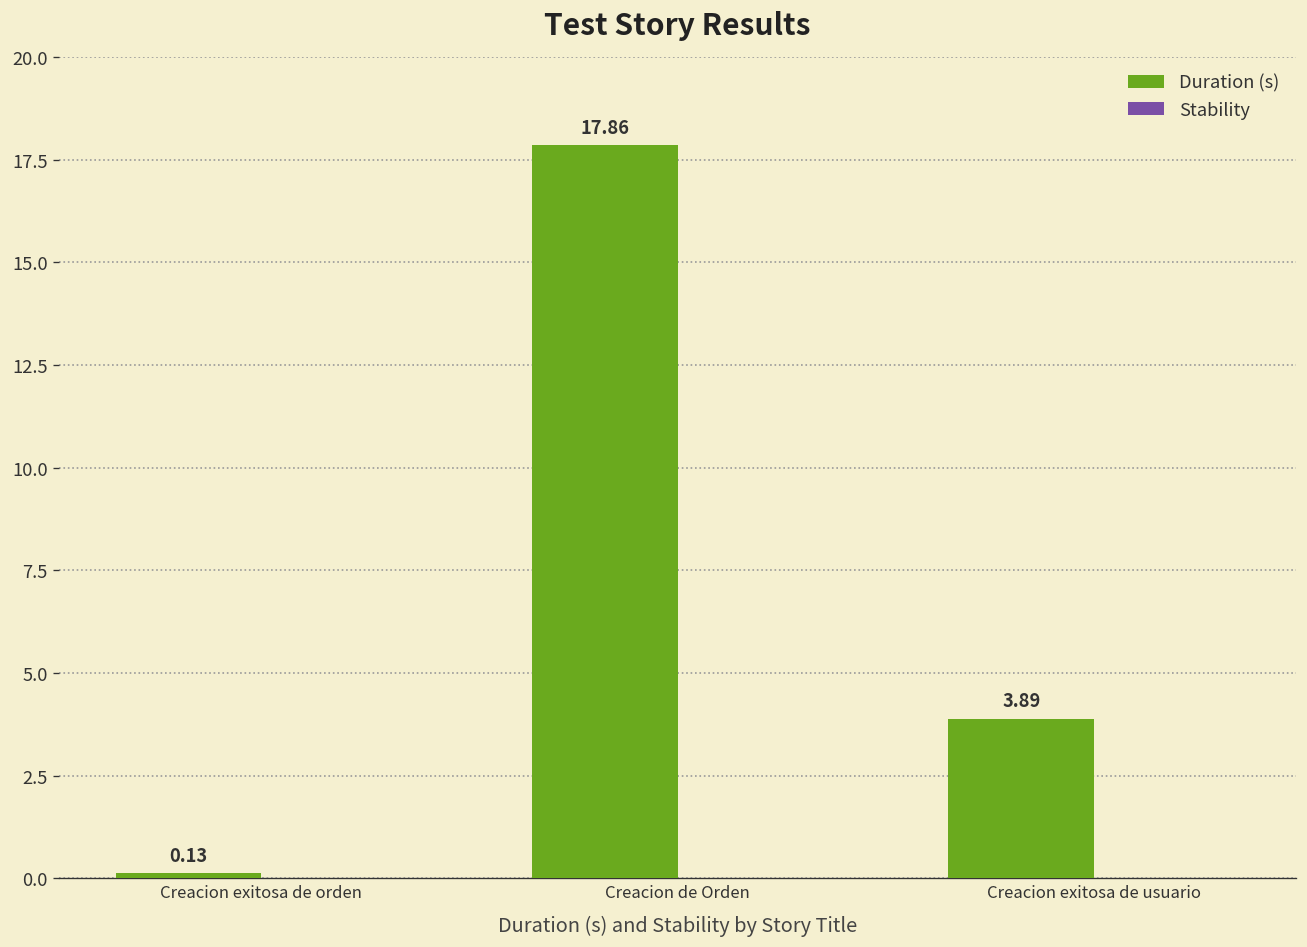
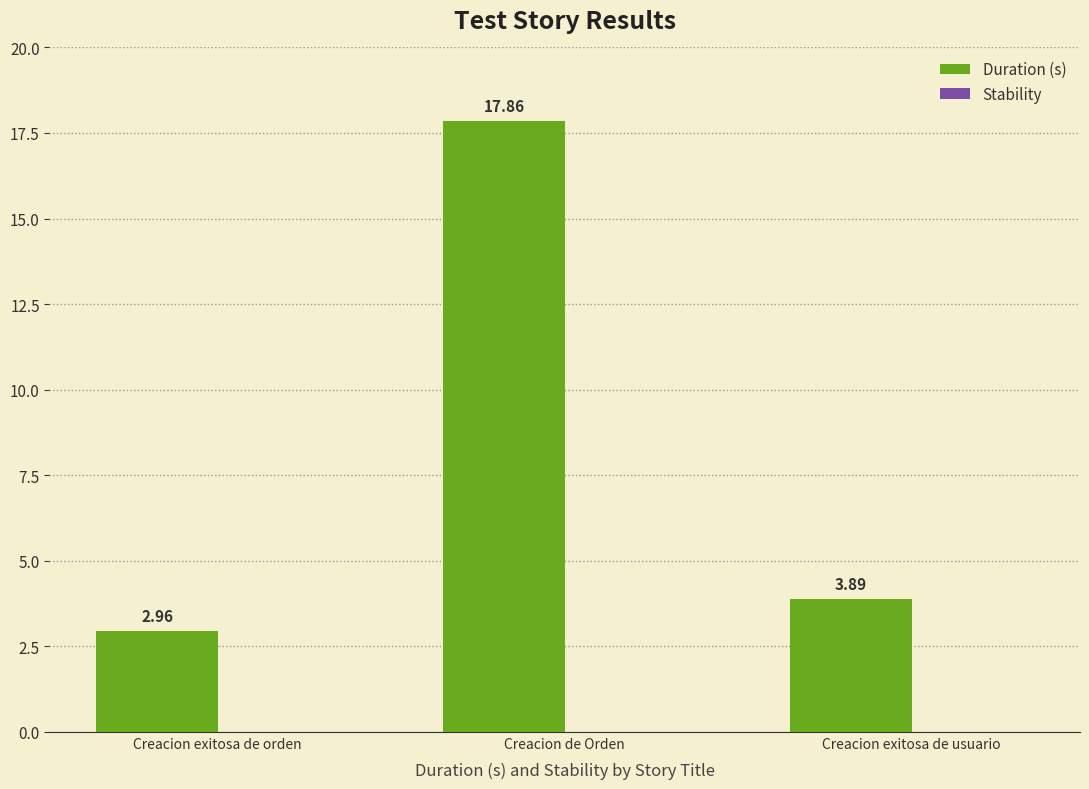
  {
    "Duration (s)": {
-     "Creacion exitosa de orden": 0.13,
+     "Creacion exitosa de orden": 2.96,
      "Creacion de Orden": 17.86,
      "Creacion exitosa de usuario": 3.89
    },
    "Stability": {
      "Creacion exitosa de orden": 0.0,
      "Creacion de Orden": 0.0,
      "Creacion exitosa de usuario": 0.0
    }
  }
